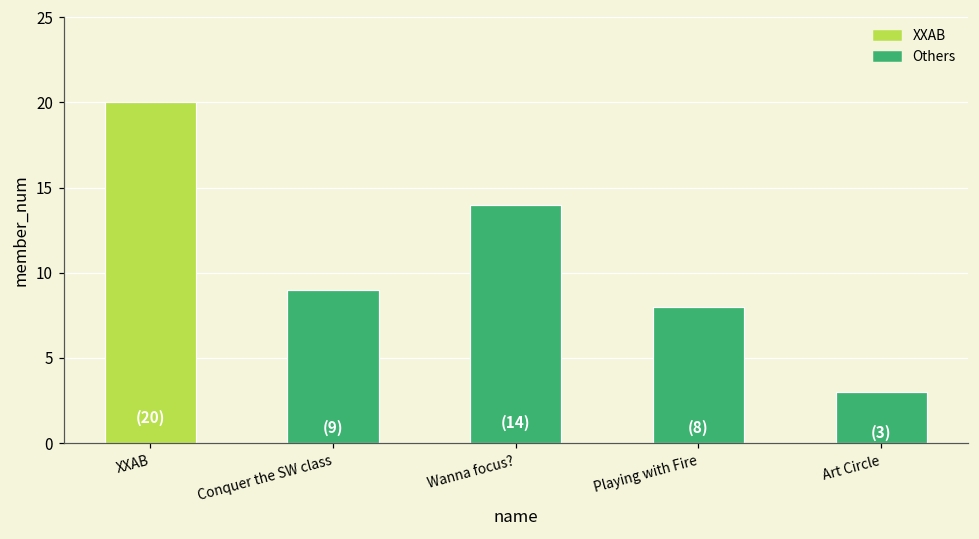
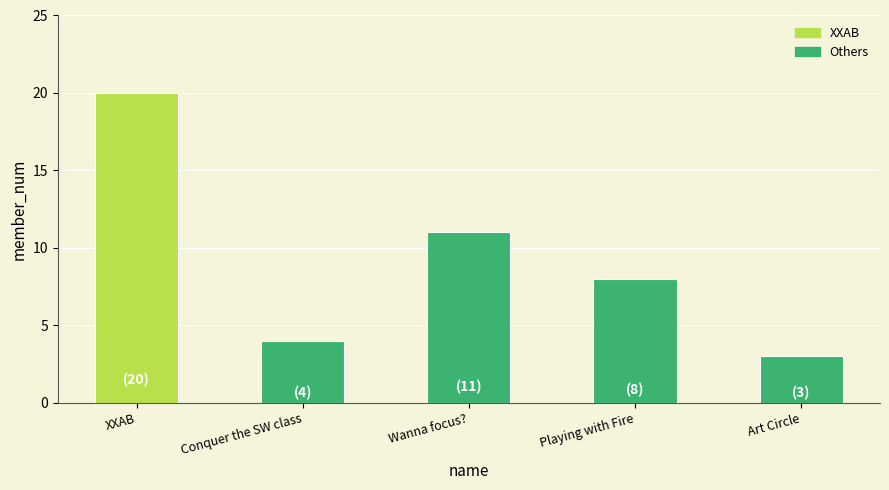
  {
    "XXAB": "(20)",
-   "Conquer the SW class": "(9)",
-   "Wanna focus?": "(14)",
+   "Conquer the SW class": "(4)",
+   "Wanna focus?": "(11)",
    "Playing with Fire": "(8)",
    "Art Circle": "(3)"
  }
